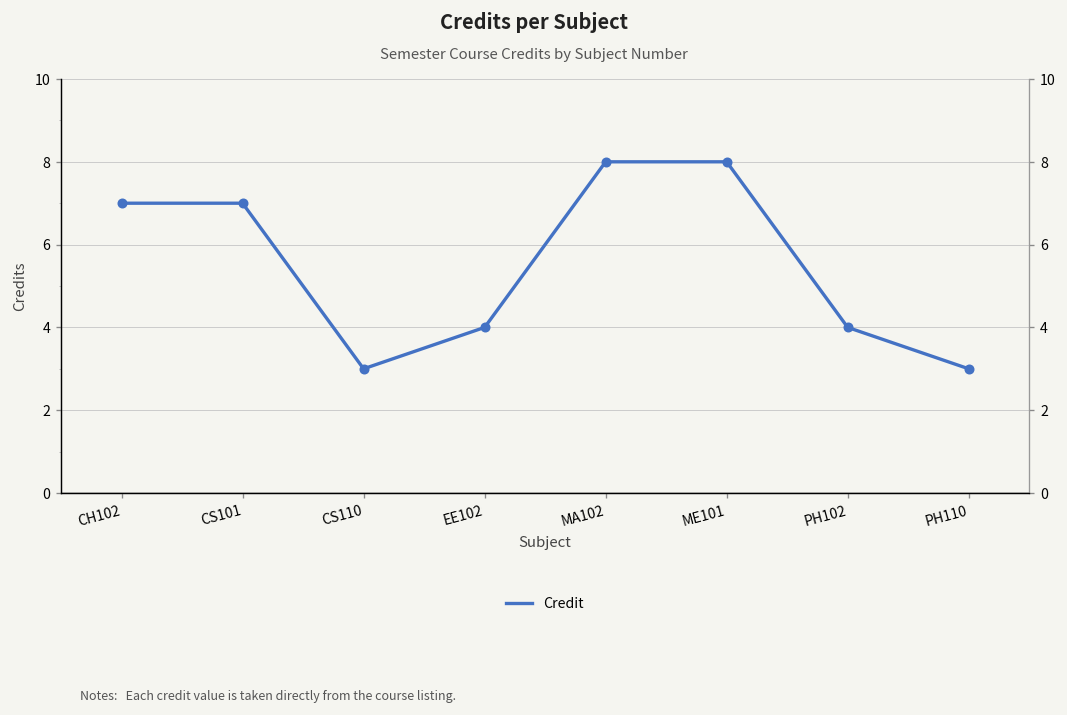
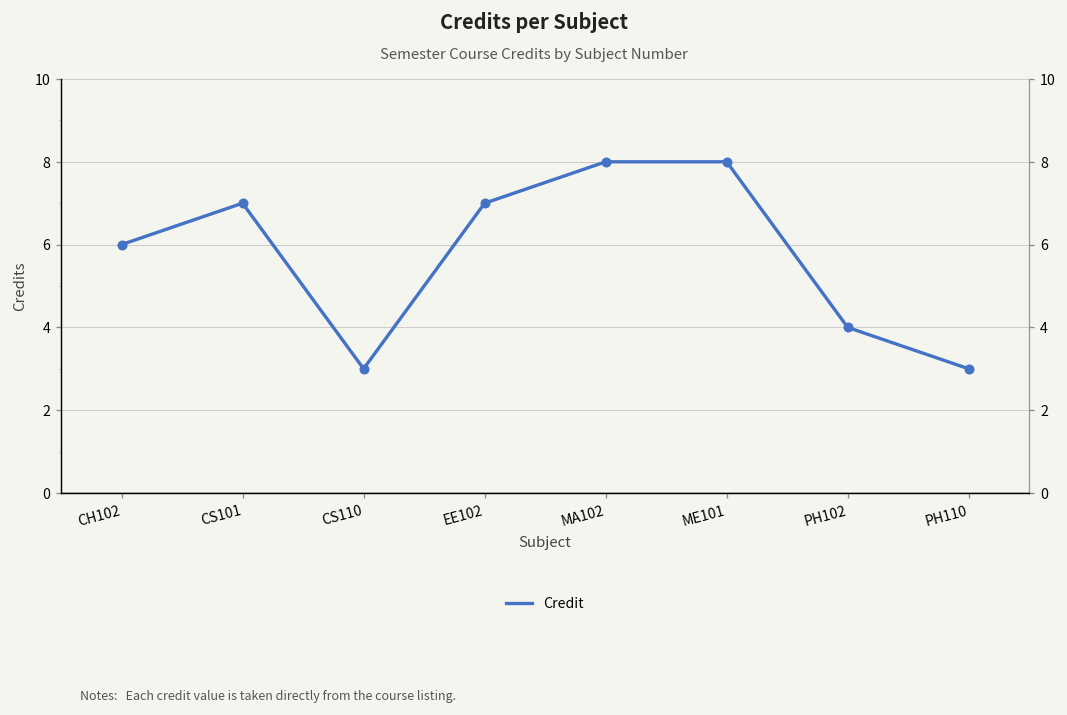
  {
-   "CH102": 7,
+   "CH102": 6,
    "CS101": 7,
    "CS110": 3,
-   "EE102": 4,
+   "EE102": 7,
    "MA102": 8,
    "ME101": 8,
    "PH102": 4,
    "PH110": 3
  }
